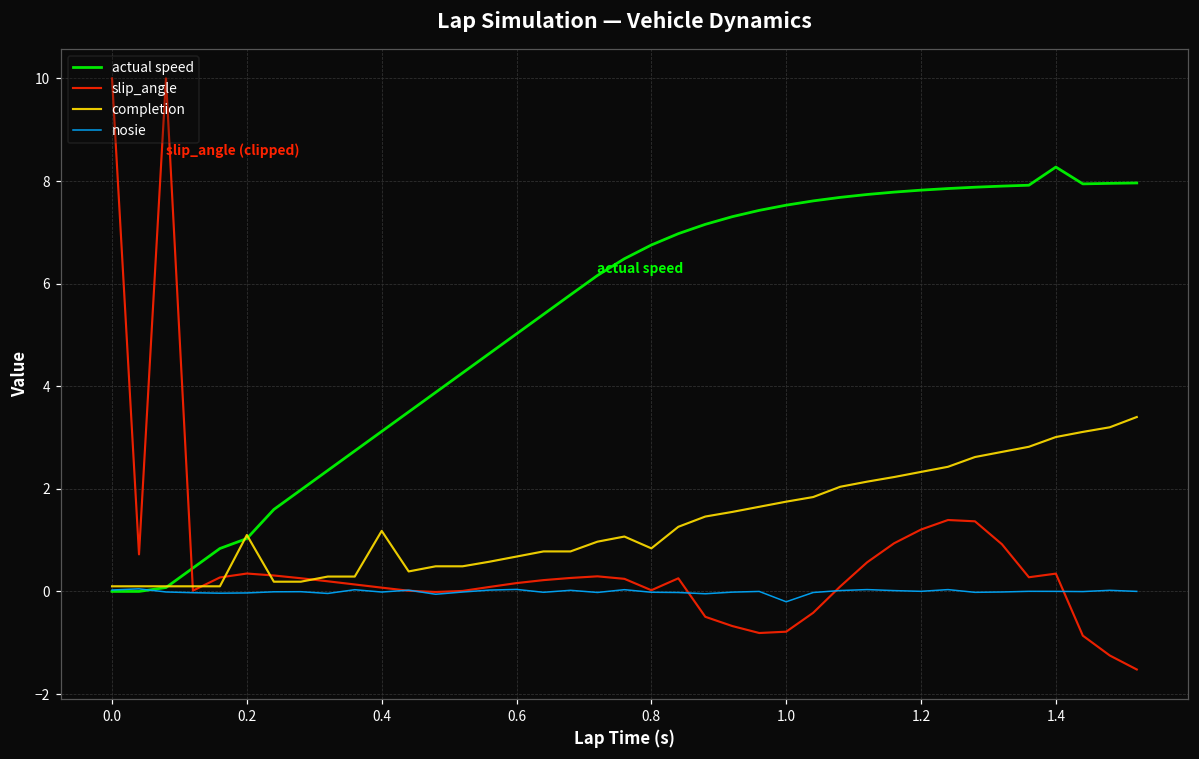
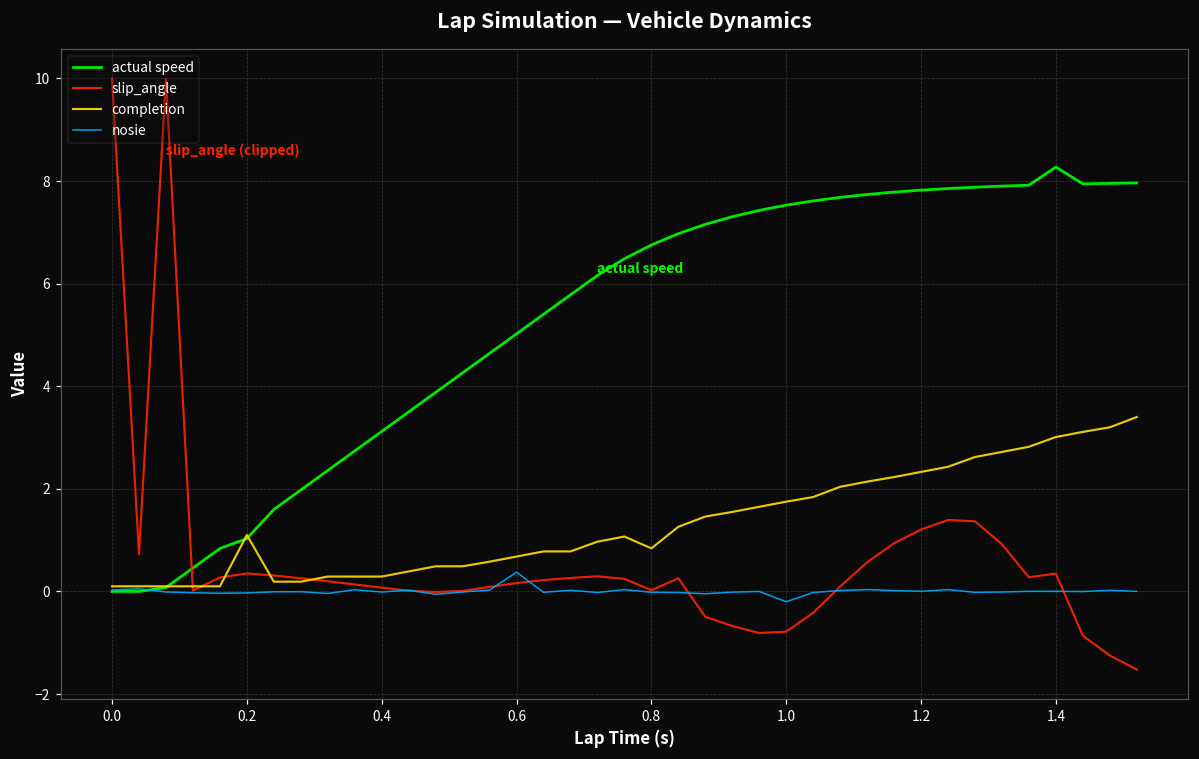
  {
    "actual speed": {
      "0.2": 1.0,
      "0.4": 3.1,
      "0.6": 5.0,
      "0.8": 6.8,
      "1.0": 7.5,
      "1.2": 7.8,
      "1.4": 8.3
    },
    "slip_angle": {
      "0.2": 0.3,
      "0.4": 0.1,
      "0.6": 0.2,
      "1.0": -0.8,
      "1.2": 1.2,
      "1.4": 0.3
    },
    "completion": {
      "0.0": 0.1,
      "0.2": 1.1,
-     "0.4": 1.2,
+     "0.4": 0.3,
      "0.6": 0.7,
      "0.8": 0.8,
      "1.0": 1.8,
      "1.2": 2.3,
      "1.4": 3.0
    },
    "nosie": {
      "0.2": 0.0,
      "0.4": 0.0,
-     "0.6": 0.0,
+     "0.6": 0.4,
      "1.0": -0.2,
      "1.2": 0.0,
      "1.4": 0.0
    }
  }
